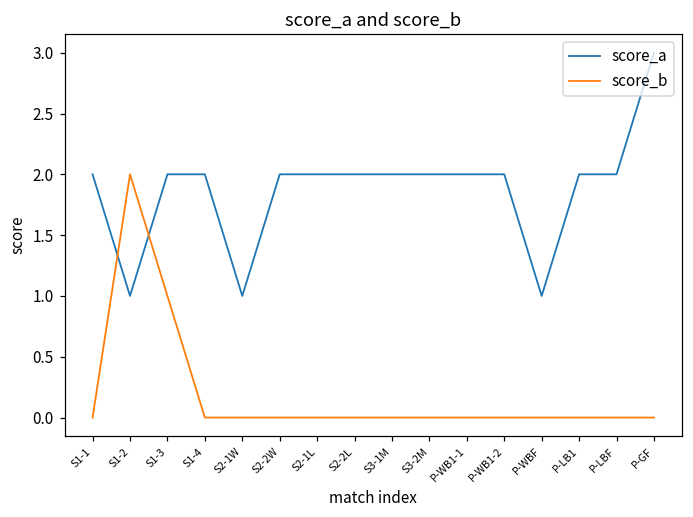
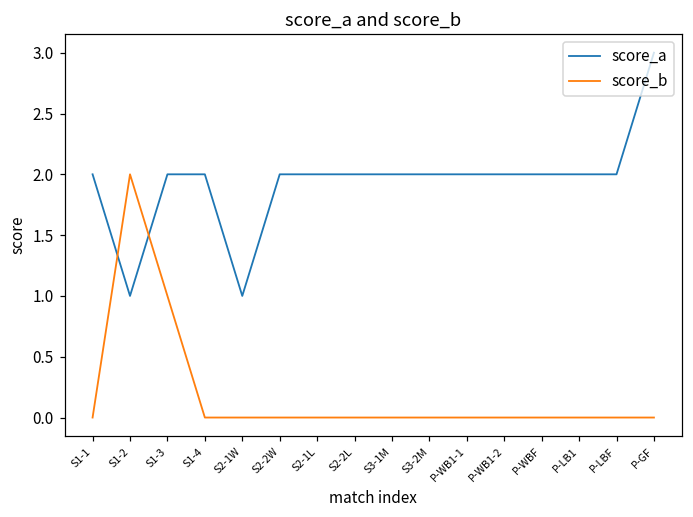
  {
    "score_a": {
      "S1-1": 2,
      "S1-2": 1,
      "S1-3": 2,
      "S1-4": 2,
      "S2-1W": 1,
      "S2-2W": 2,
      "S2-1L": 2,
      "S2-2L": 2,
      "S3-1M": 2,
      "S3-2M": 2,
      "P-WB1-1": 2,
      "P-WB1-2": 2,
-     "P-WBF": 1,
+     "P-WBF": 2,
      "P-LB1": 2,
      "P-LBF": 2
    },
    "score_b": {
      "S1-1": 0,
      "S1-2": 2,
      "S1-3": 1,
      "S1-4": 0,
      "S2-1W": 0,
      "S2-2W": 0,
      "S2-1L": 0,
      "S2-2L": 0,
      "S3-1M": 0,
      "S3-2M": 0,
      "P-WB1-1": 0,
      "P-WB1-2": 0,
      "P-WBF": 0,
      "P-LB1": 0,
      "P-LBF": 0,
      "P-GF": 0
    }
  }
